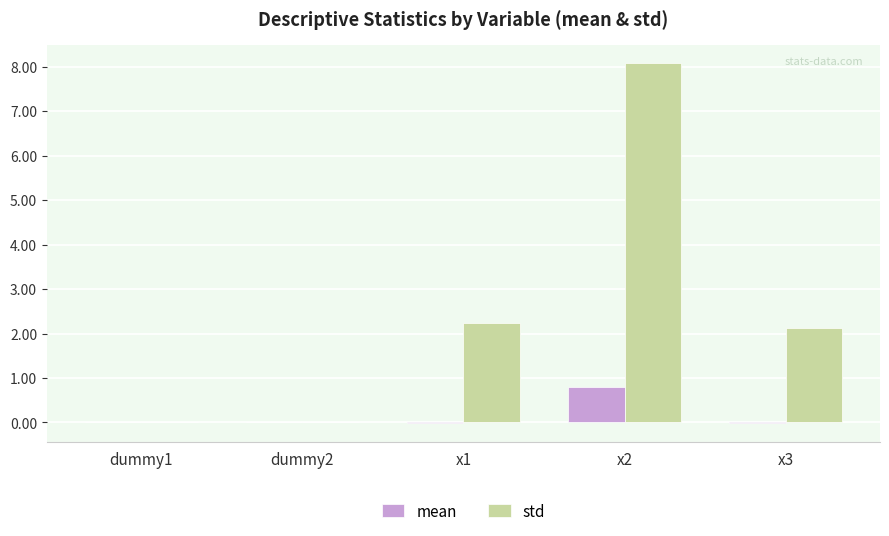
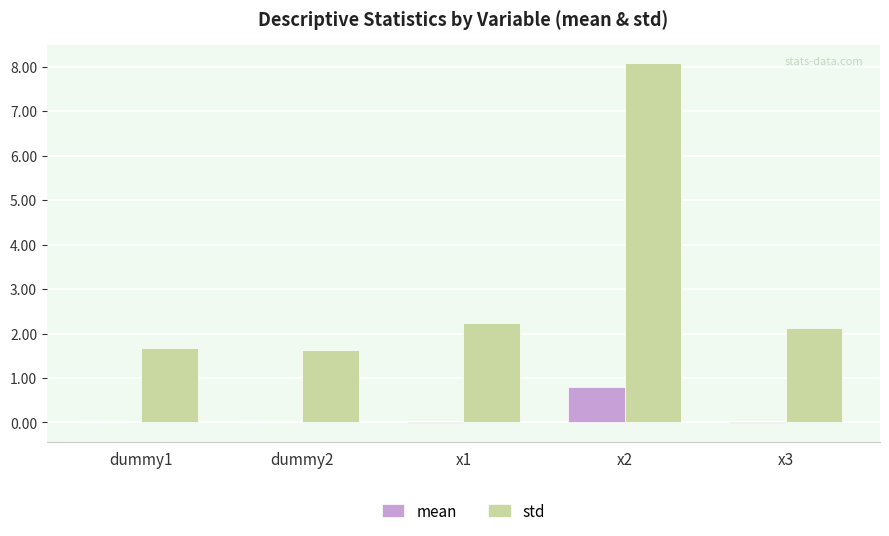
  {
    "mean": {
      "x2": 0.8
    },
    "std": {
-     "dummy1": 0.0,
-     "dummy2": 0.0,
+     "dummy1": 1.7,
+     "dummy2": 1.6,
      "x1": 2.2,
      "x2": 8.1,
      "x3": 2.1
    }
  }
